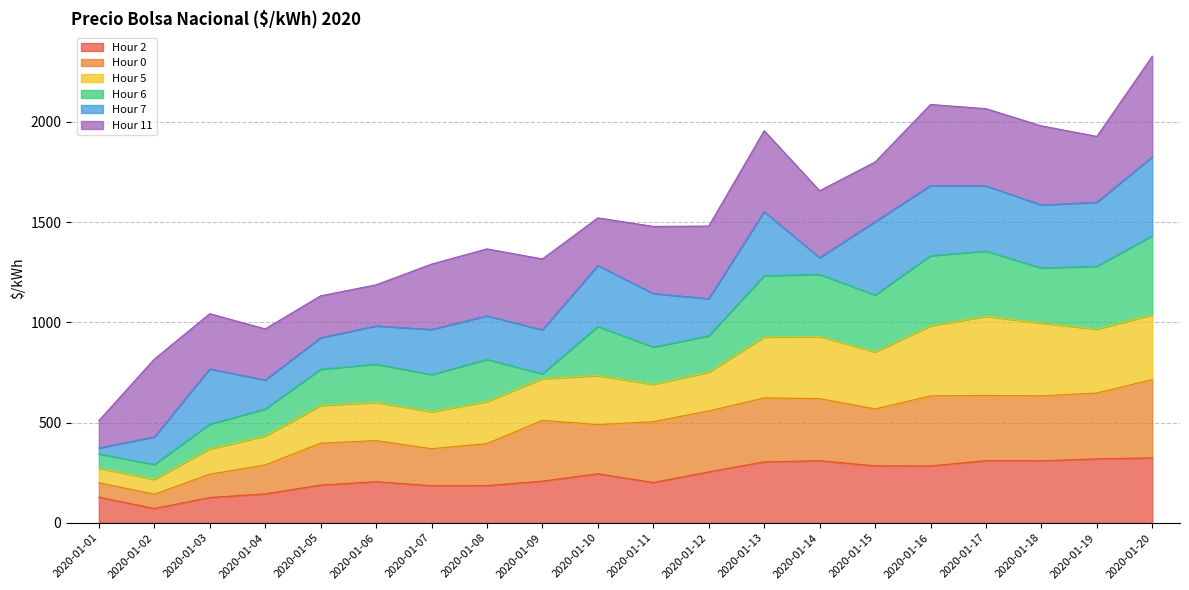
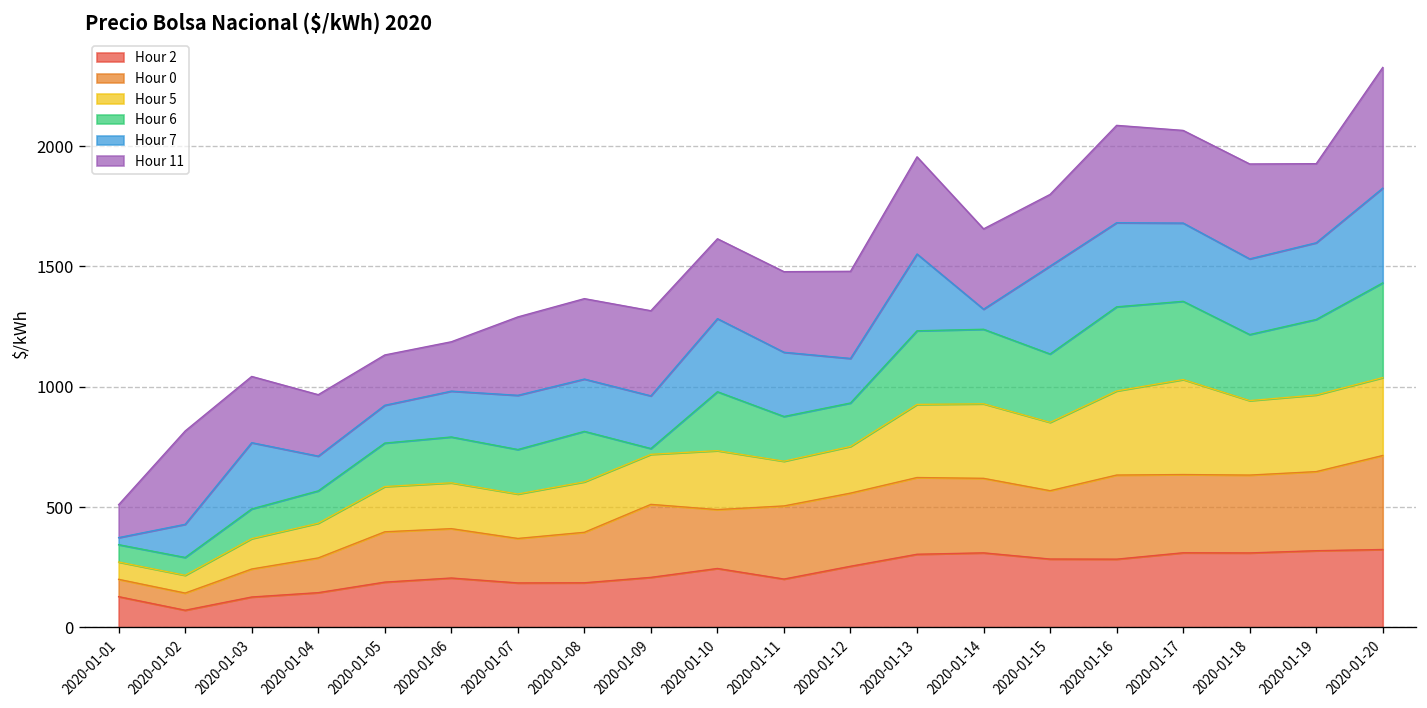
  {
    "Hour 5": {
      "2020-01-01": 70,
      "2020-01-02": 70,
      "2020-01-03": 130,
      "2020-01-04": 140,
      "2020-01-05": 190,
      "2020-01-06": 190,
      "2020-01-07": 180,
      "2020-01-08": 210,
      "2020-01-09": 210,
      "2020-01-10": 240,
      "2020-01-11": 190,
      "2020-01-12": 190,
      "2020-01-13": 300,
      "2020-01-14": 310,
      "2020-01-15": 280,
      "2020-01-16": 350,
      "2020-01-17": 390,
-     "2020-01-18": 360,
+     "2020-01-18": 310,
      "2020-01-19": 320,
      "2020-01-20": 320
    },
    "Hour 6": {
      "2020-01-01": 70,
      "2020-01-02": 70,
      "2020-01-03": 120,
      "2020-01-04": 130,
      "2020-01-05": 180,
      "2020-01-06": 190,
      "2020-01-07": 180,
      "2020-01-08": 210,
      "2020-01-09": 20,
      "2020-01-10": 240,
      "2020-01-11": 190,
      "2020-01-12": 180,
      "2020-01-13": 310,
      "2020-01-14": 310,
      "2020-01-15": 280,
      "2020-01-16": 350,
      "2020-01-17": 330,
      "2020-01-18": 270,
      "2020-01-19": 310,
      "2020-01-20": 390
    },
    "Hour 7": {
      "2020-01-01": 30,
      "2020-01-02": 140,
      "2020-01-03": 280,
      "2020-01-04": 140,
      "2020-01-05": 160,
      "2020-01-06": 190,
      "2020-01-07": 230,
      "2020-01-08": 220,
      "2020-01-09": 220,
      "2020-01-10": 300,
      "2020-01-11": 270,
      "2020-01-12": 190,
      "2020-01-13": 320,
      "2020-01-14": 80,
      "2020-01-15": 370,
      "2020-01-16": 350,
      "2020-01-17": 330,
      "2020-01-18": 310,
      "2020-01-19": 320,
      "2020-01-20": 390
    },
    "Hour 11": {
      "2020-01-01": 140,
      "2020-01-02": 390,
      "2020-01-03": 280,
      "2020-01-04": 260,
      "2020-01-05": 210,
      "2020-01-06": 210,
      "2020-01-07": 330,
      "2020-01-08": 330,
      "2020-01-09": 350,
-     "2020-01-10": 240,
+     "2020-01-10": 330,
      "2020-01-11": 330,
      "2020-01-12": 360,
      "2020-01-13": 400,
      "2020-01-14": 330,
      "2020-01-15": 300,
      "2020-01-16": 400,
      "2020-01-17": 390,
      "2020-01-18": 390,
      "2020-01-19": 330,
      "2020-01-20": 500
    }
  }
